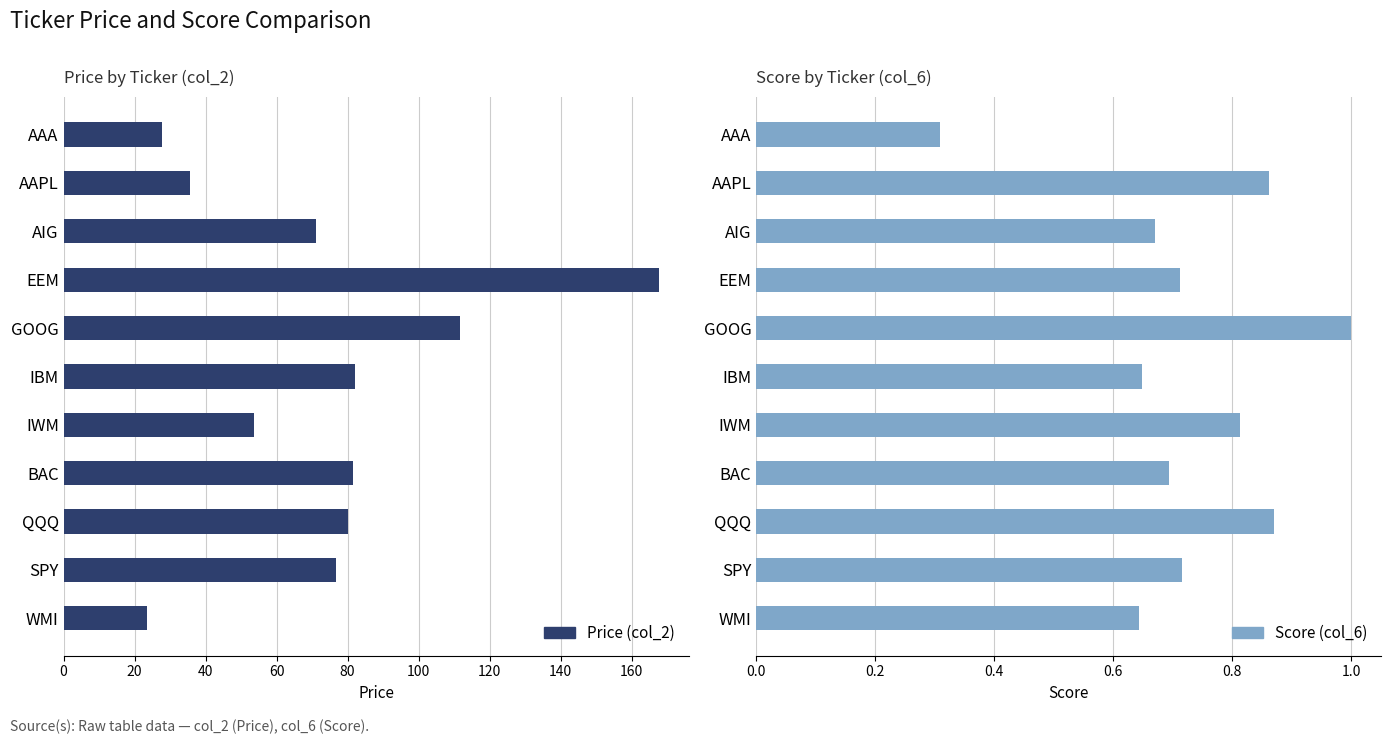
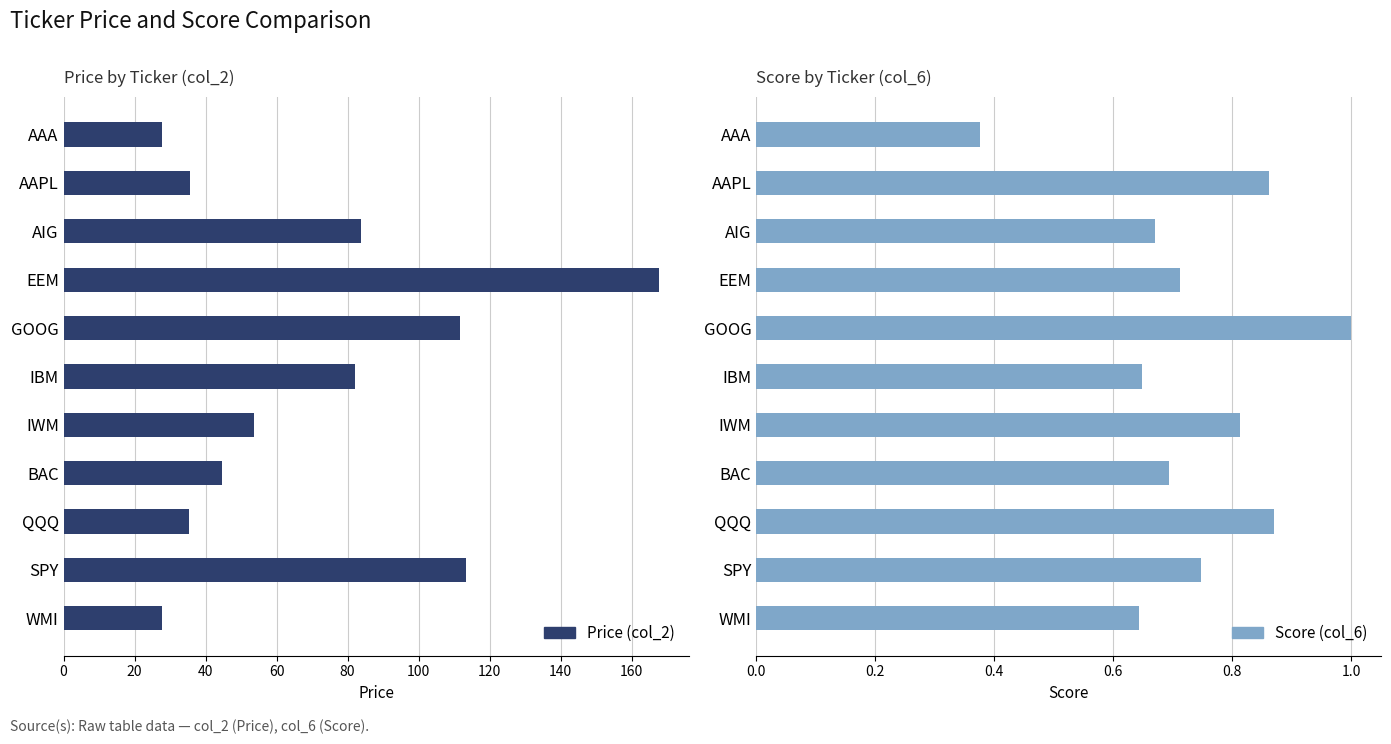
  {
    "Price by Ticker (col_2)": {
      "AAA": 28,
      "AAPL": 36,
-     "AIG": 71,
+     "AIG": 84,
      "EEM": 168,
      "GOOG": 112,
      "IBM": 82,
      "IWM": 54,
-     "BAC": 82,
-     "QQQ": 80,
-     "SPY": 77,
-     "WMI": 23
+     "BAC": 44,
+     "QQQ": 35,
+     "SPY": 113,
+     "WMI": 28
    },
    "Score by Ticker (col_6)": {
-     "AAA": 0.31,
+     "AAA": 0.38,
      "AAPL": 0.86,
      "AIG": 0.67,
      "EEM": 0.71,
      "GOOG": 1.00,
      "IBM": 0.65,
      "IWM": 0.81,
      "BAC": 0.69,
      "QQQ": 0.87,
-     "SPY": 0.72,
+     "SPY": 0.75,
      "WMI": 0.64
    }
  }
